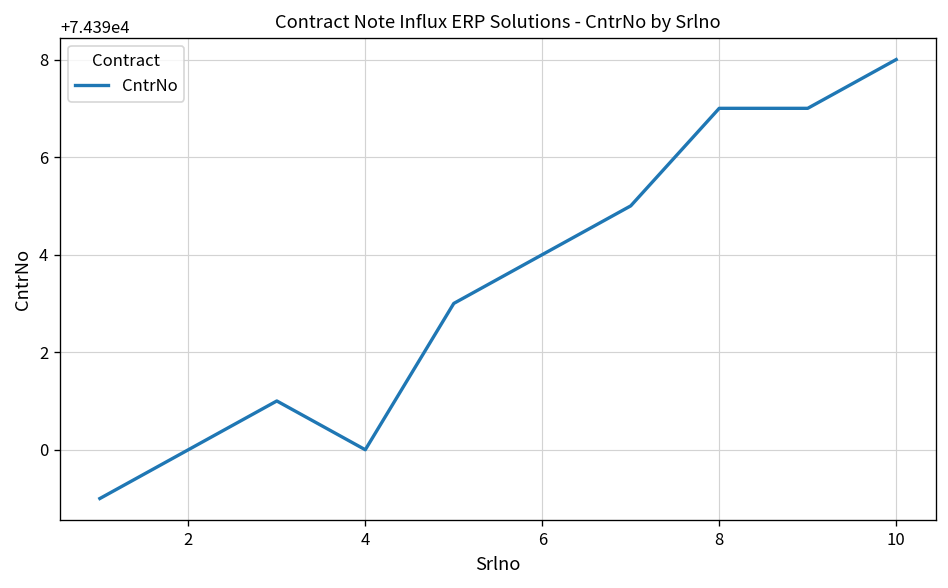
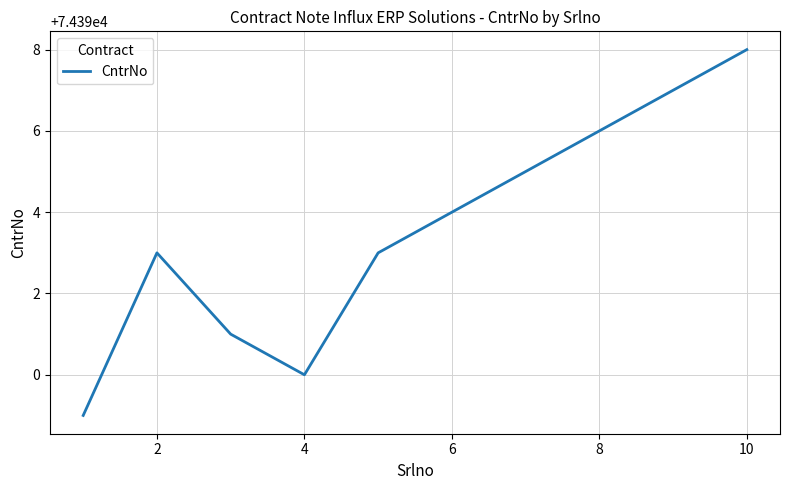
  {
-   "2": 74390,
+   "2": 74393,
    "4": 74390,
    "6": 74394,
-   "8": 74397,
+   "8": 74396,
    "10": 74398
  }
